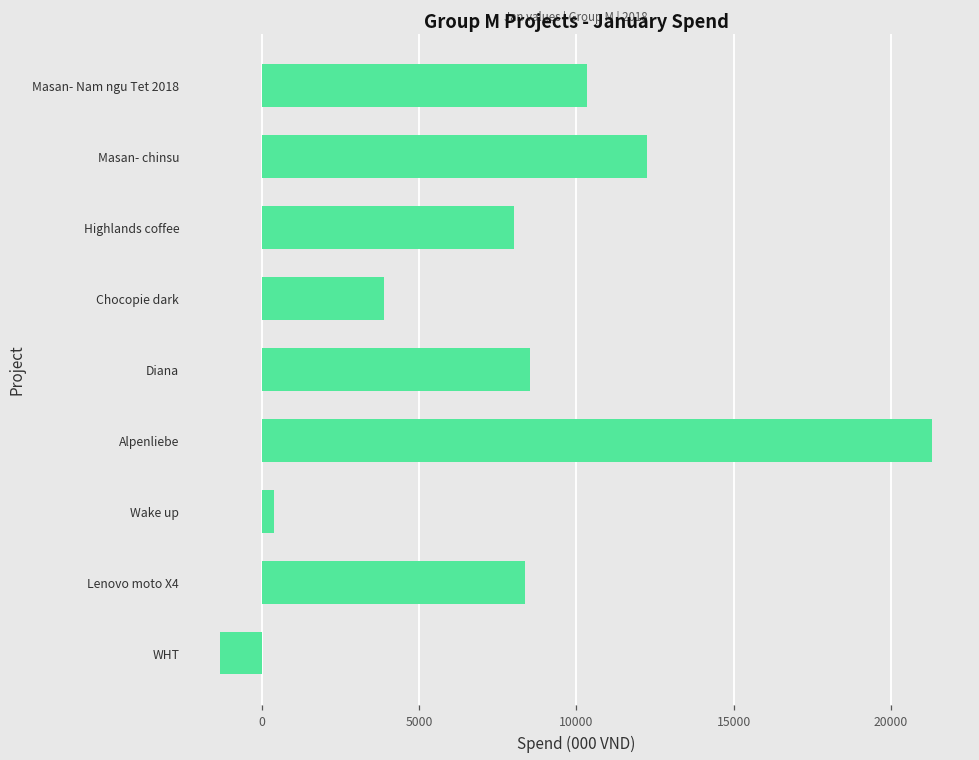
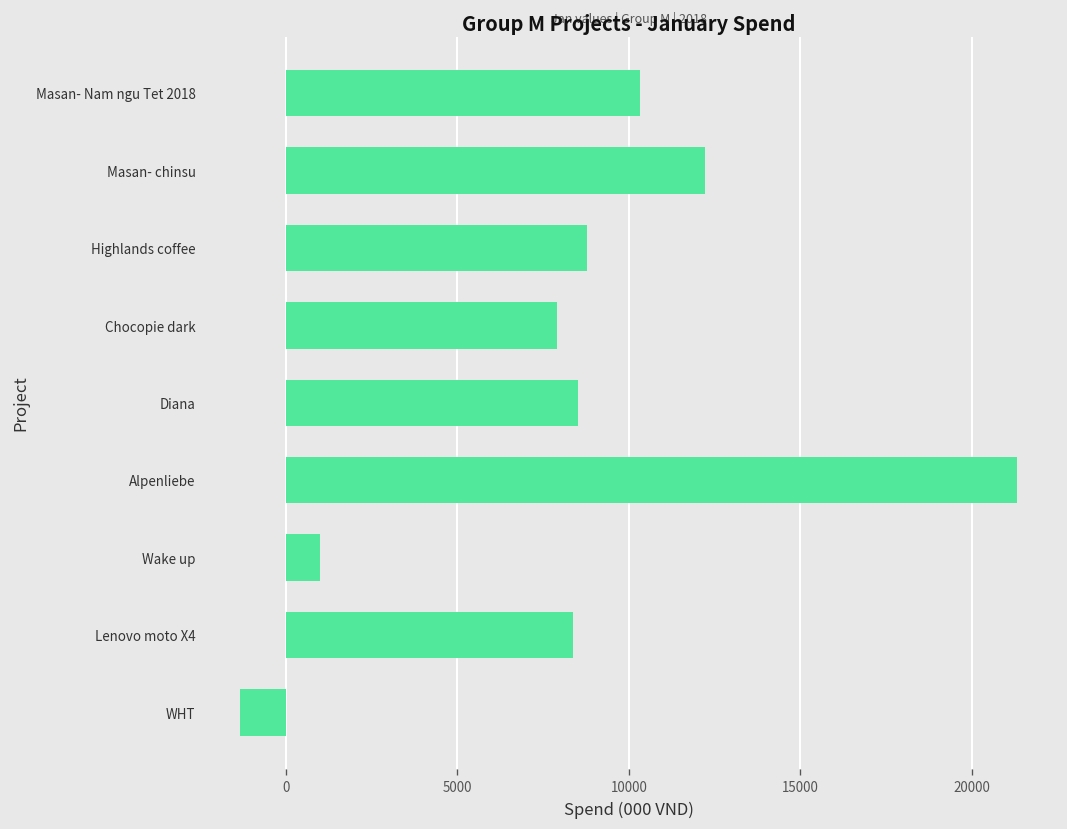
  {
    "Masan- Nam ngu Tet 2018": 10300,
    "Masan- chinsu": 12200,
-   "Highlands coffee": 8000,
-   "Chocopie dark": 3900,
+   "Highlands coffee": 8800,
+   "Chocopie dark": 7900,
    "Diana": 8500,
    "Alpenliebe": 21300,
-   "Wake up": 400,
+   "Wake up": 1000,
    "Lenovo moto X4": 8400,
    "WHT": -1300
  }
